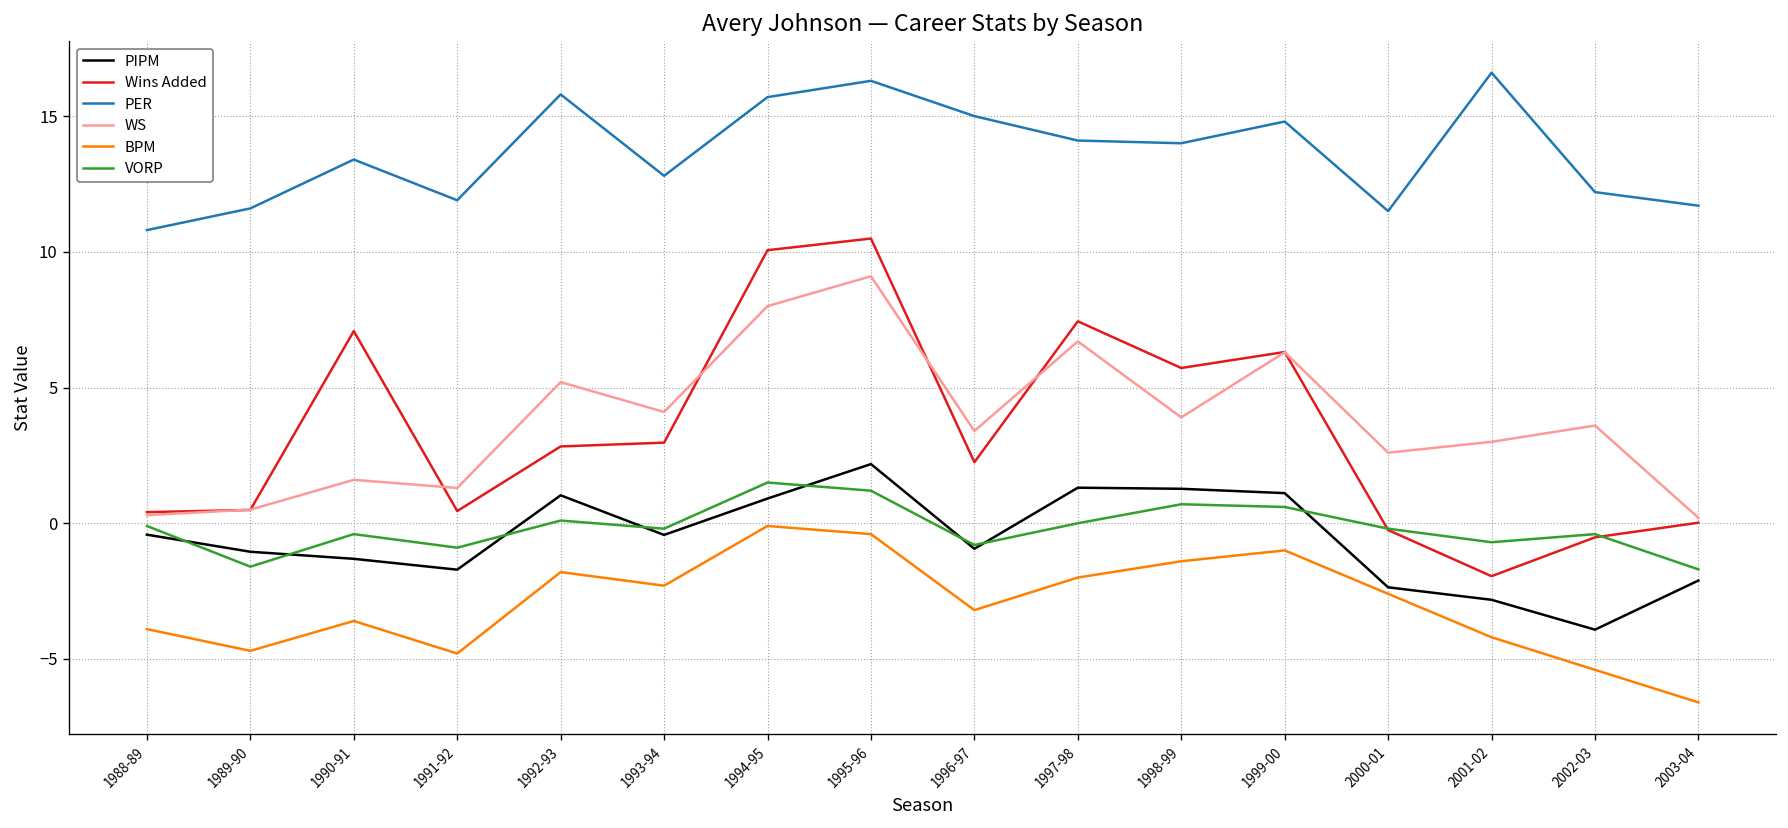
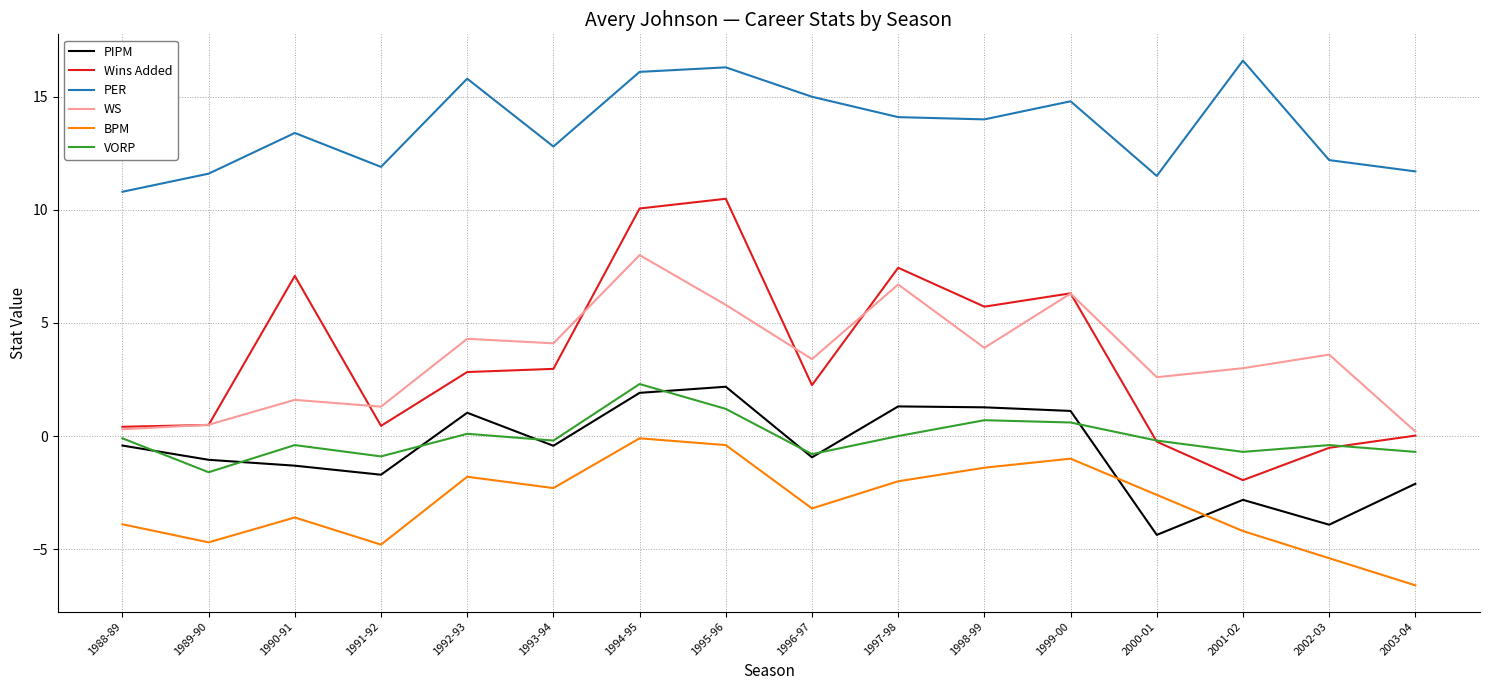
  {
    "PIPM": {
      "1988-89": -0.4,
      "1989-90": -1.1,
      "1990-91": -1.3,
      "1991-92": -1.7,
      "1992-93": 1.0,
      "1993-94": -0.4,
-     "1994-95": 0.9,
+     "1994-95": 1.9,
      "1995-96": 2.2,
      "1996-97": -0.9,
      "1997-98": 1.3,
      "1998-99": 1.3,
      "1999-00": 1.1,
-     "2000-01": -2.4,
+     "2000-01": -4.4,
      "2001-02": -2.8,
      "2002-03": -3.9,
      "2003-04": -2.1
    },
    "Wins Added": {
      "1990-91": 7.1,
      "1991-92": 0.5,
      "1992-93": 2.8,
      "1993-94": 3.0,
      "1994-95": 10.1,
      "1995-96": 10.5,
      "1996-97": 2.3,
      "1997-98": 7.4,
      "1998-99": 5.7,
      "2001-02": -2.0,
      "2002-03": -0.5,
      "2003-04": 0.0
    },
    "PER": {
      "1988-89": 10.8,
      "1989-90": 11.6,
      "1990-91": 13.4,
      "1991-92": 11.9,
      "1992-93": 15.8,
      "1993-94": 12.8,
-     "1994-95": 15.7,
+     "1994-95": 16.1,
      "1995-96": 16.3,
      "1996-97": 15.0,
      "1997-98": 14.1,
      "1998-99": 14.0,
      "1999-00": 14.8,
      "2000-01": 11.5,
      "2001-02": 16.6,
      "2002-03": 12.2,
      "2003-04": 11.7
    },
    "WS": {
      "1990-91": 1.6,
      "1991-92": 1.3,
-     "1992-93": 5.2,
+     "1992-93": 4.3,
      "1993-94": 4.1,
      "1994-95": 8.0,
-     "1995-96": 9.1,
+     "1995-96": 5.8,
      "1996-97": 3.4,
      "1997-98": 6.7,
      "1998-99": 3.9,
      "2000-01": 2.6,
      "2001-02": 3.0,
      "2002-03": 3.6,
      "2003-04": 0.2
    },
    "BPM": {
      "1988-89": -3.9,
      "1989-90": -4.7,
      "1990-91": -3.6,
      "1991-92": -4.8,
      "1992-93": -1.8,
      "1993-94": -2.3,
      "1994-95": -0.1,
      "1995-96": -0.4,
      "1996-97": -3.2,
      "1997-98": -2.0,
      "1998-99": -1.4,
      "1999-00": -1.0,
      "2000-01": -2.6,
      "2001-02": -4.2,
      "2002-03": -5.4,
      "2003-04": -6.6
    },
    "VORP": {
      "1988-89": -0.1,
      "1989-90": -1.6,
      "1990-91": -0.4,
      "1991-92": -0.9,
      "1992-93": 0.1,
      "1993-94": -0.2,
-     "1994-95": 1.5,
+     "1994-95": 2.3,
      "1995-96": 1.2,
      "1996-97": -0.8,
      "1997-98": 0.0,
      "1998-99": 0.7,
      "1999-00": 0.6,
      "2001-02": -0.7,
      "2002-03": -0.4,
-     "2003-04": -1.7
+     "2003-04": -0.7
    }
  }
